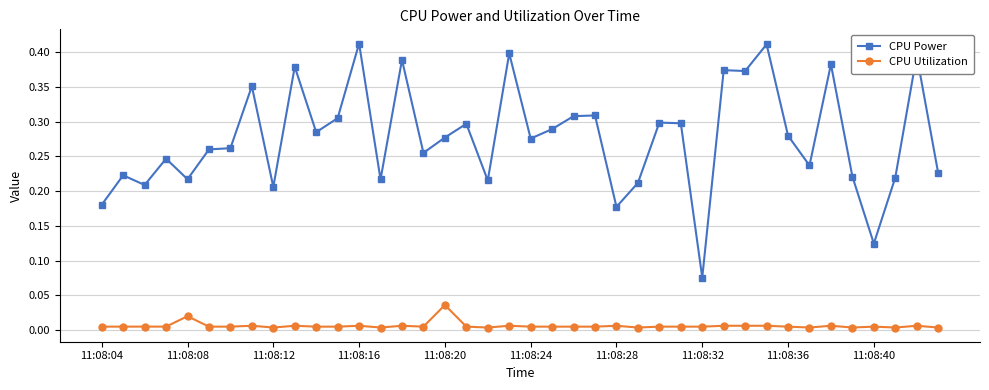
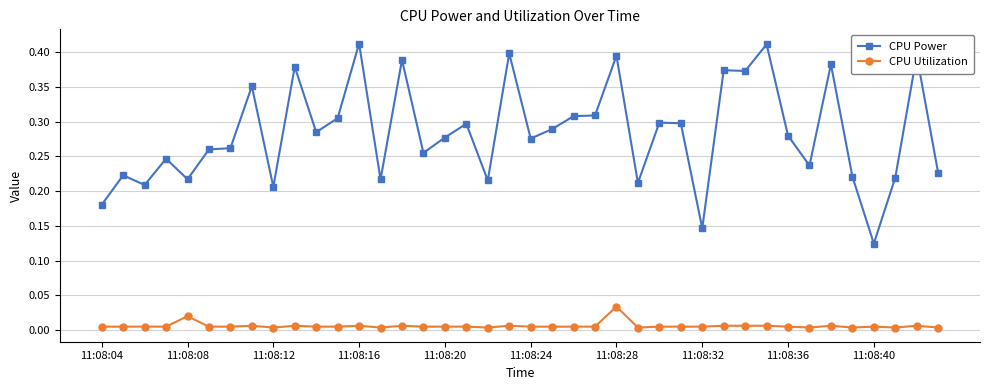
  {
    "CPU Power": {
      "11:08:04": 0.18,
      "11:08:08": 0.22,
      "11:08:12": 0.21,
      "11:08:16": 0.41,
      "11:08:20": 0.28,
      "11:08:24": 0.28,
-     "11:08:28": 0.18,
-     "11:08:32": 0.08,
+     "11:08:28": 0.39,
+     "11:08:32": 0.15,
      "11:08:36": 0.28,
      "11:08:40": 0.12
    },
    "CPU Utilization": {
      "11:08:04": 0.01,
      "11:08:08": 0.02,
      "11:08:12": 0.00,
      "11:08:16": 0.01,
-     "11:08:20": 0.04,
+     "11:08:20": 0.01,
      "11:08:24": 0.01,
-     "11:08:28": 0.01,
+     "11:08:28": 0.03,
      "11:08:32": 0.01,
      "11:08:36": 0.01,
      "11:08:40": 0.01
    }
  }
